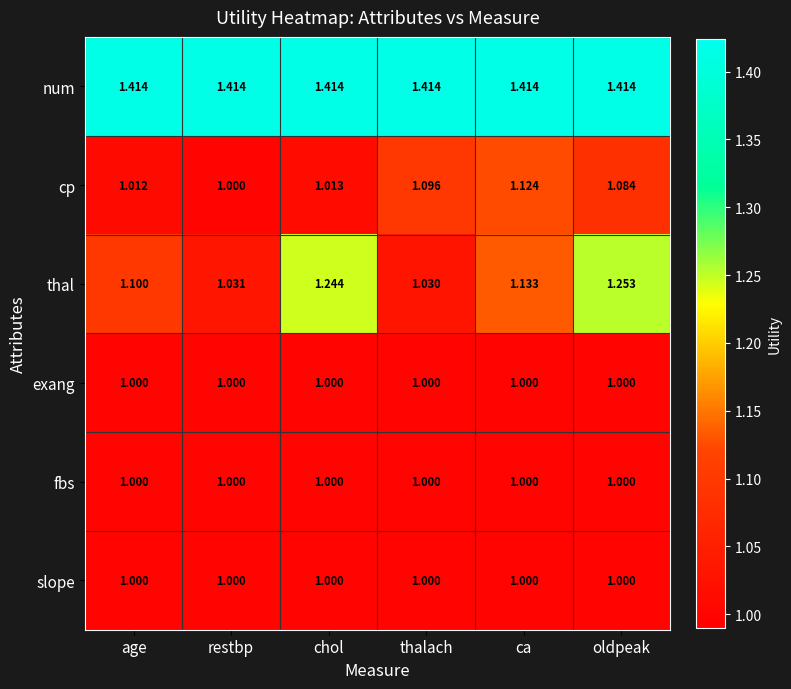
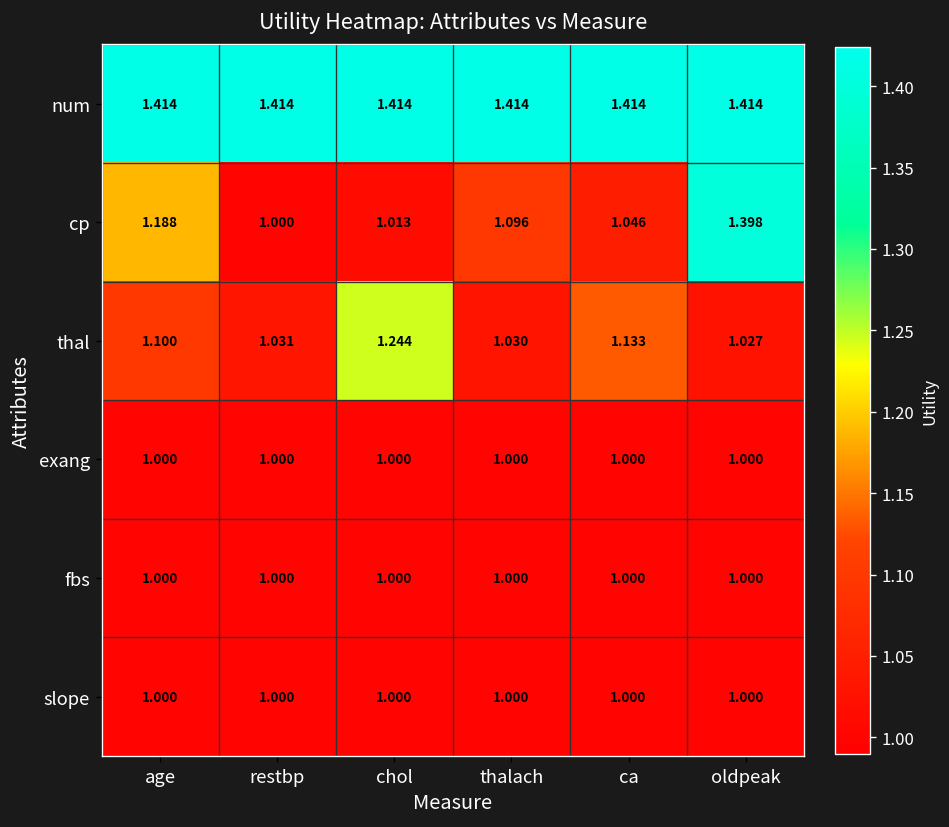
  {
    "num": {
      "age": 1.414,
      "restbp": 1.414,
      "chol": 1.414,
      "thalach": 1.414,
      "ca": 1.414,
      "oldpeak": 1.414
    },
    "cp": {
-     "age": 1.012,
+     "age": 1.188,
      "restbp": 1.000,
      "chol": 1.013,
      "thalach": 1.096,
-     "ca": 1.124,
-     "oldpeak": 1.084
+     "ca": 1.046,
+     "oldpeak": 1.398
    },
    "thal": {
      "age": 1.100,
      "restbp": 1.031,
      "chol": 1.244,
      "thalach": 1.030,
      "ca": 1.133,
-     "oldpeak": 1.253
+     "oldpeak": 1.027
    },
    "exang": {
      "age": 1.000,
      "restbp": 1.000,
      "chol": 1.000,
      "thalach": 1.000,
      "ca": 1.000,
      "oldpeak": 1.000
    },
    "fbs": {
      "age": 1.000,
      "restbp": 1.000,
      "chol": 1.000,
      "thalach": 1.000,
      "ca": 1.000,
      "oldpeak": 1.000
    },
    "slope": {
      "age": 1.000,
      "restbp": 1.000,
      "chol": 1.000,
      "thalach": 1.000,
      "ca": 1.000,
      "oldpeak": 1.000
    }
  }
